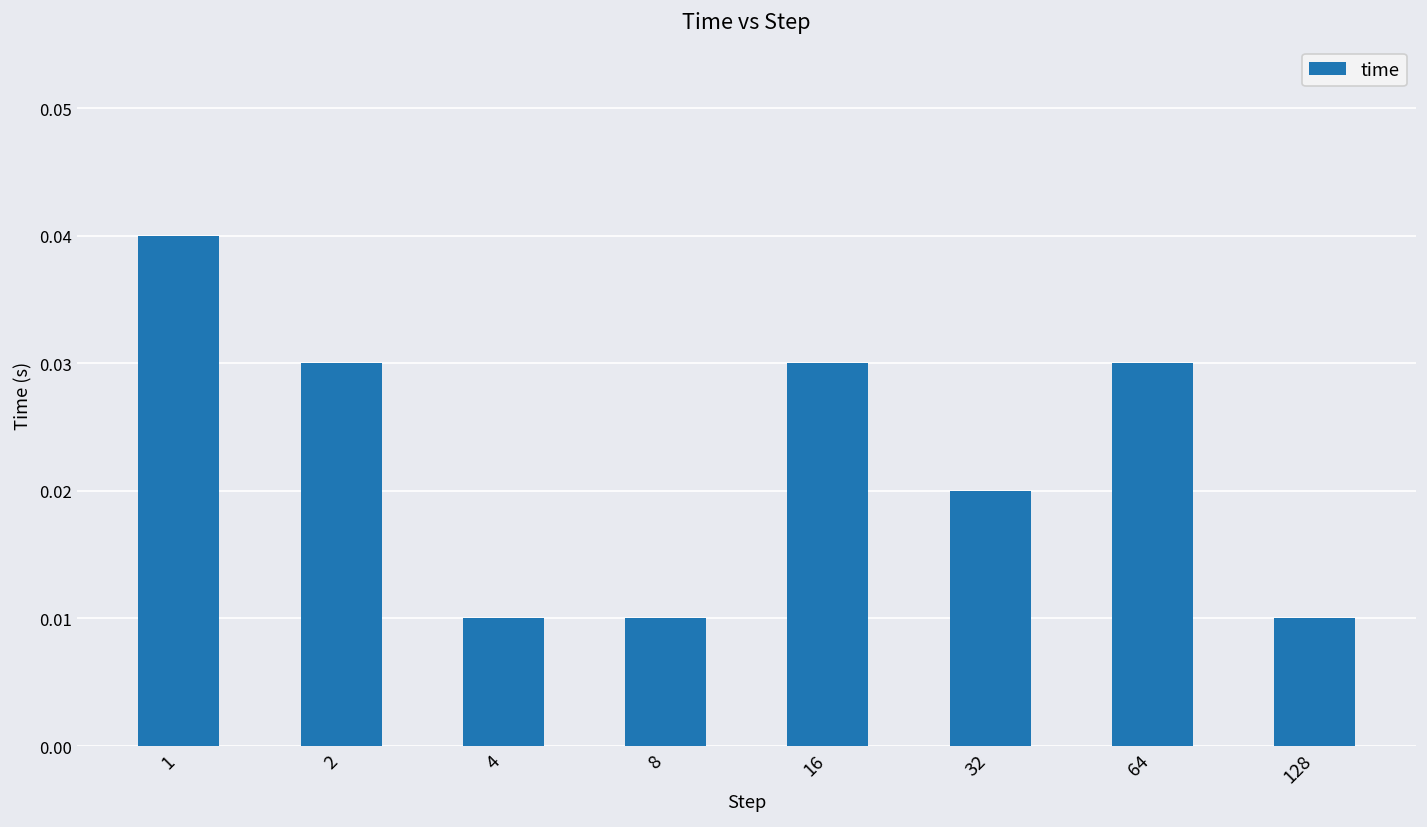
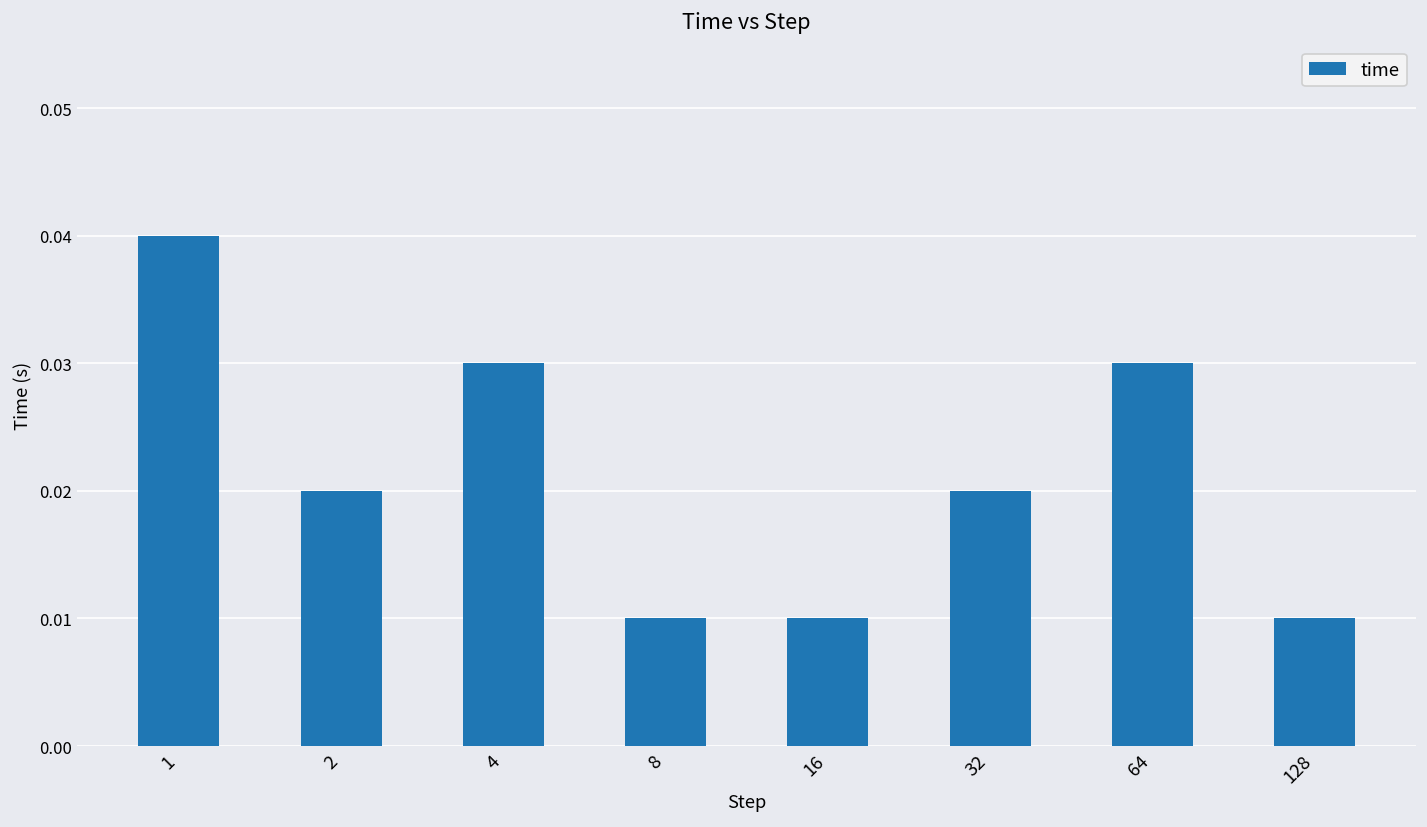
  {
    "1": 0.04,
-   "2": 0.03,
-   "4": 0.01,
+   "2": 0.02,
+   "4": 0.03,
    "8": 0.01,
-   "16": 0.03,
+   "16": 0.01,
    "32": 0.02,
    "64": 0.03,
    "128": 0.01
  }
